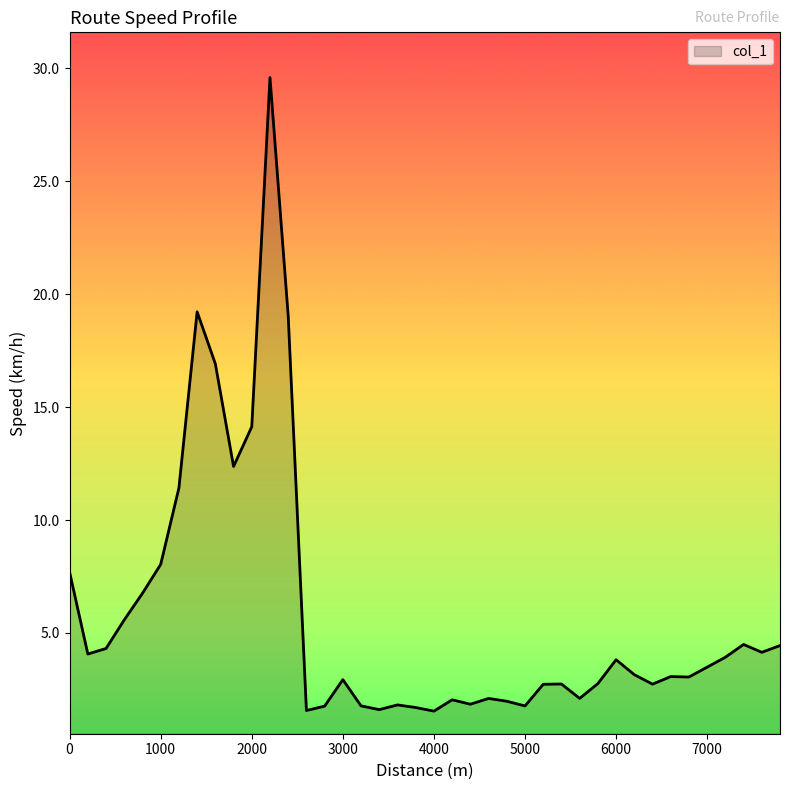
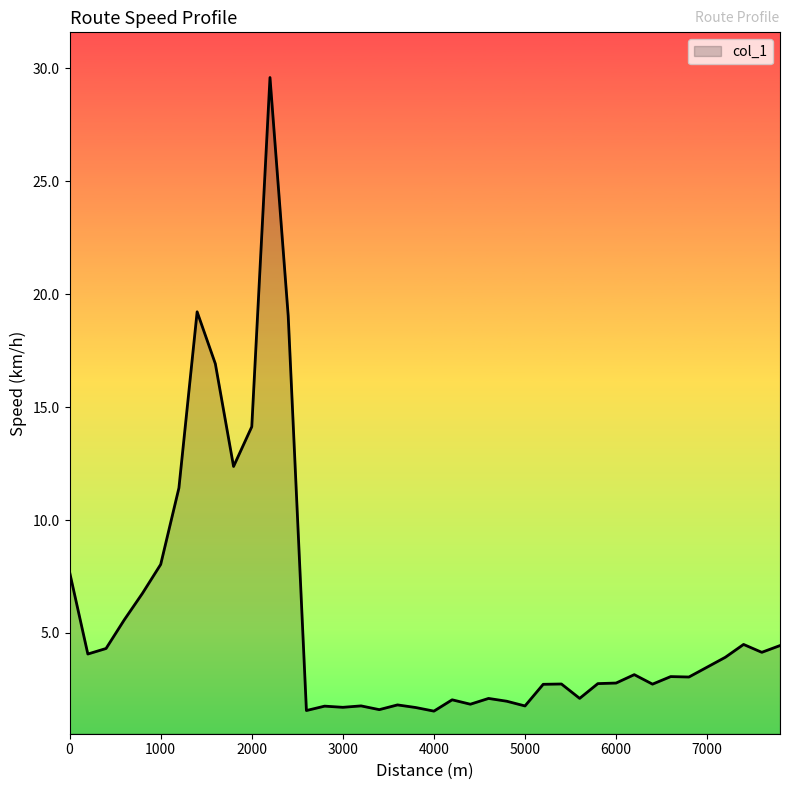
  {
    "0": 7.7,
    "1000": 8.0,
    "2000": 14.1,
-   "3000": 2.9,
+   "3000": 1.7,
    "4000": 1.5,
    "5000": 1.8,
-   "6000": 3.8,
+   "6000": 2.8,
    "7000": 3.5
  }
